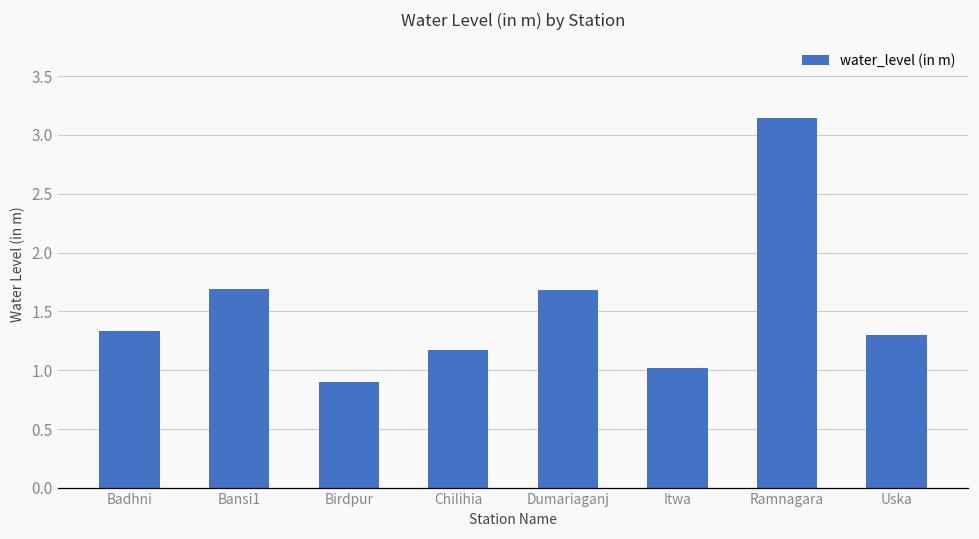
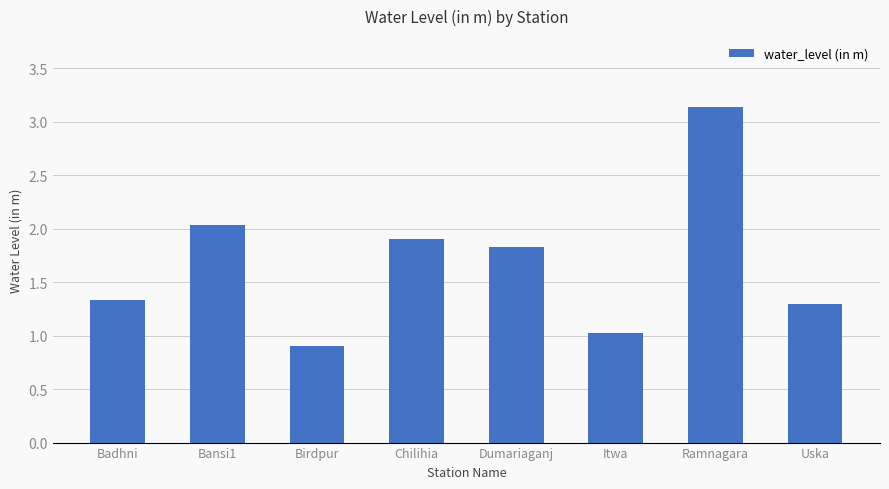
  {
    "Badhni": 1.33,
-   "Bansi1": 1.69,
+   "Bansi1": 2.03,
    "Birdpur": 0.90,
-   "Chilihia": 1.17,
-   "Dumariaganj": 1.68,
+   "Chilihia": 1.90,
+   "Dumariaganj": 1.83,
    "Itwa": 1.02,
    "Ramnagara": 3.14,
    "Uska": 1.30
  }
